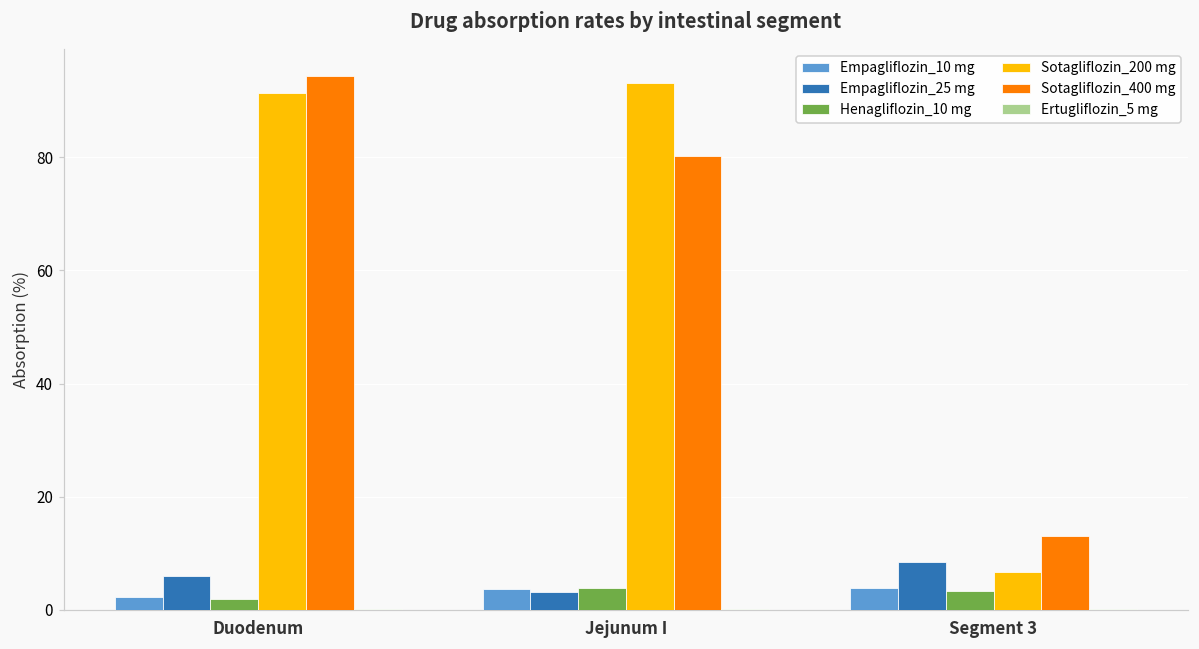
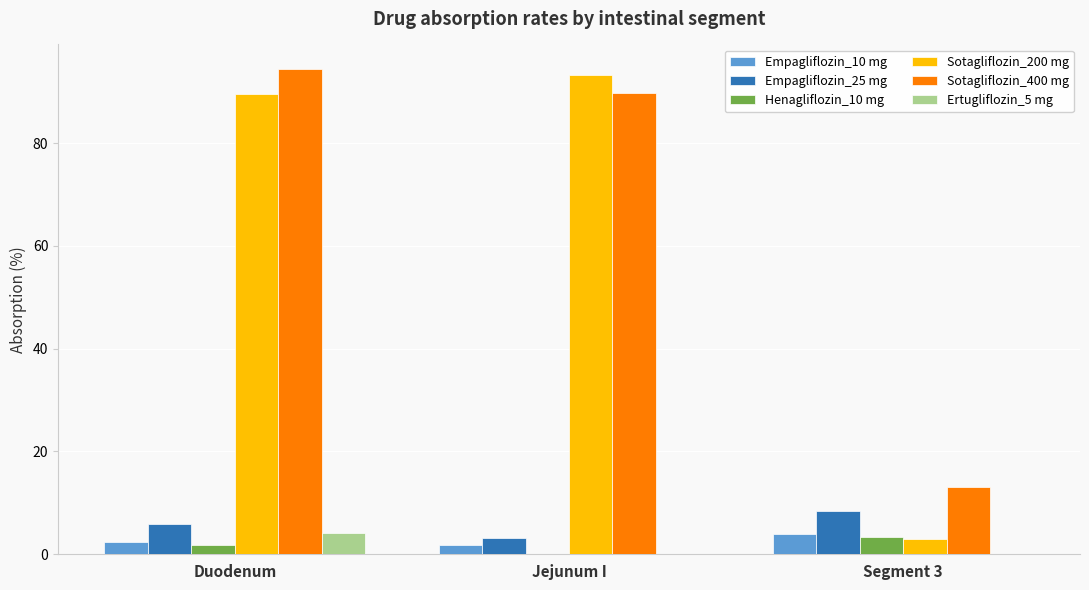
  {
    "Empagliflozin_10 mg": {
      "Duodenum": 2,
-     "Jejunum I": 4,
+     "Jejunum I": 2,
      "Segment 3": 4
    },
    "Empagliflozin_25 mg": {
      "Duodenum": 6,
      "Jejunum I": 3,
      "Segment 3": 8
    },
    "Henagliflozin_10 mg": {
      "Duodenum": 2,
-     "Jejunum I": 4,
+     "Jejunum I": 0,
      "Segment 3": 3
    },
    "Sotagliflozin_200 mg": {
-     "Duodenum": 91,
+     "Duodenum": 90,
      "Jejunum I": 93,
-     "Segment 3": 7
+     "Segment 3": 3
    },
    "Sotagliflozin_400 mg": {
      "Duodenum": 94,
-     "Jejunum I": 80,
+     "Jejunum I": 90,
      "Segment 3": 13
    },
    "Ertugliflozin_5 mg": {
-     "Duodenum": 0
+     "Duodenum": 4
    }
  }
